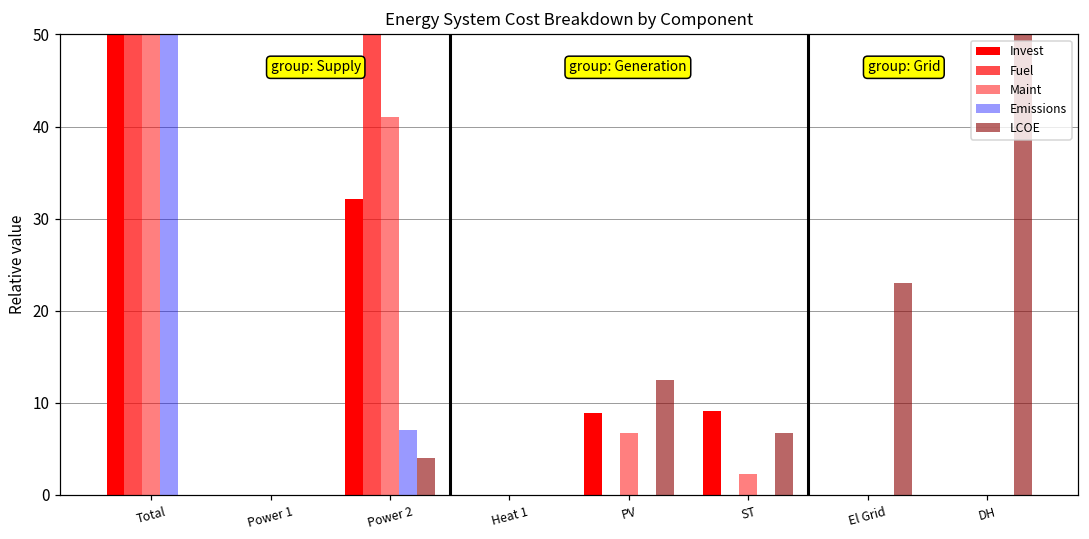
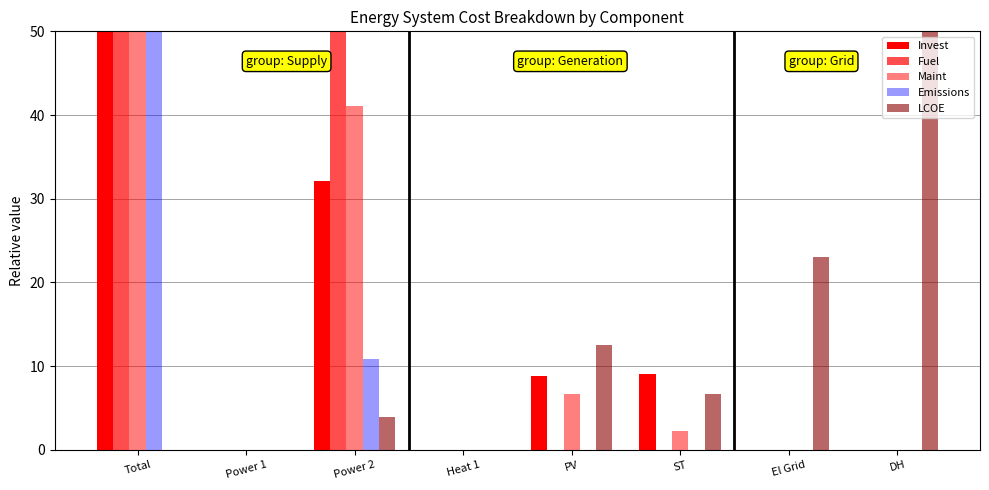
  {
    "Emissions": {
      "Total": 50,
      "Power 1": 0,
-     "Power 2": 7,
+     "Power 2": 11,
      "Heat 1": 0,
      "PV": 0,
      "ST": 0,
      "El Grid": 0,
      "DH": 0
    },
    "LCOE": {
      "Total": 0,
      "Power 1": 0,
      "Power 2": 4,
      "Heat 1": 0,
      "PV": 12,
      "ST": 7,
      "El Grid": 23,
      "DH": 50
    }
  }
